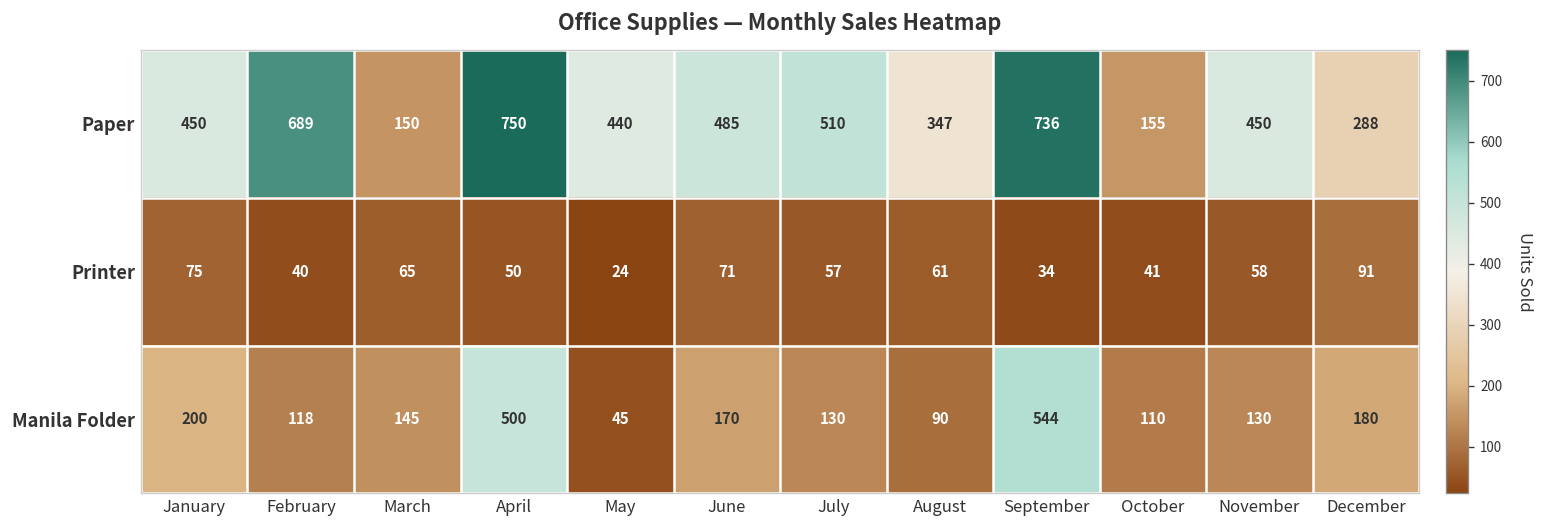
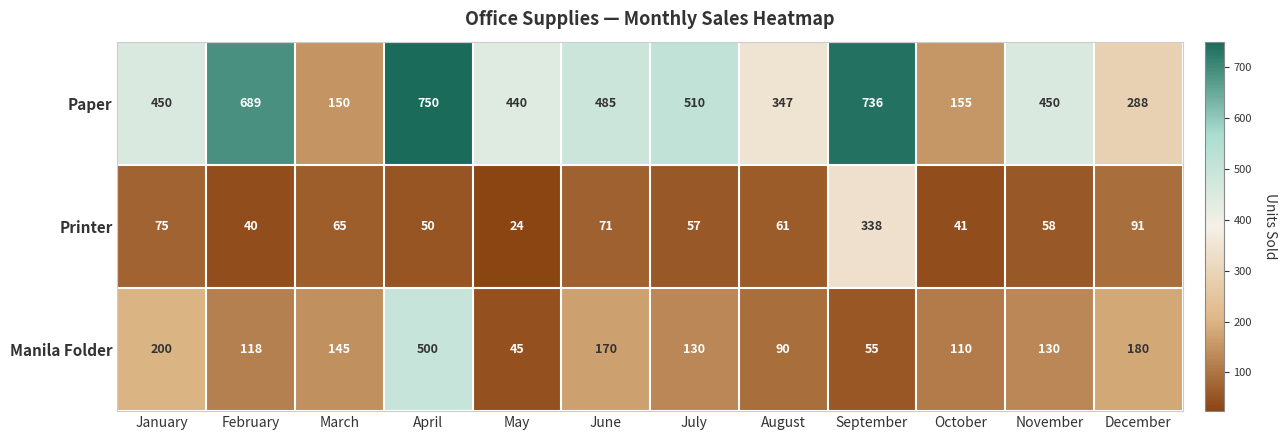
  {
    "Paper": {
      "January": 450,
      "February": 689,
      "March": 150,
      "April": 750,
      "May": 440,
      "June": 485,
      "July": 510,
      "August": 347,
      "September": 736,
      "October": 155,
      "November": 450,
      "December": 288
    },
    "Printer": {
      "January": 75,
      "February": 40,
      "March": 65,
      "April": 50,
      "May": 24,
      "June": 71,
      "July": 57,
      "August": 61,
-     "September": 34,
+     "September": 338,
      "October": 41,
      "November": 58,
      "December": 91
    },
    "Manila Folder": {
      "January": 200,
      "February": 118,
      "March": 145,
      "April": 500,
      "May": 45,
      "June": 170,
      "July": 130,
      "August": 90,
-     "September": 544,
+     "September": 55,
      "October": 110,
      "November": 130,
      "December": 180
    }
  }
